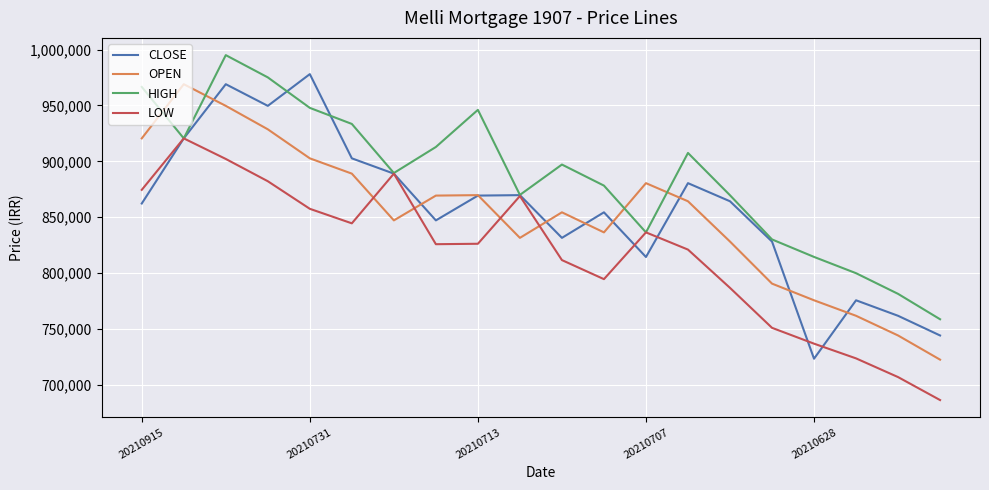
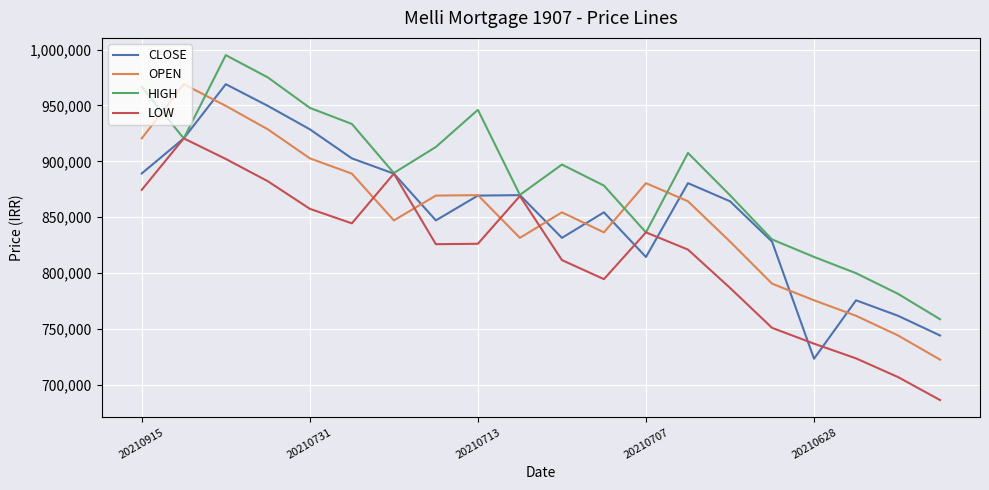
  {
    "CLOSE": {
-     "20210915": "862,000",
-     "20210731": "978,000",
+     "20210915": "889,000",
+     "20210731": "929,000",
      "20210707": "814,000",
      "20210628": "724,000"
    },
    "HIGH": {
      "20210731": "948,000",
      "20210713": "946,000",
      "20210628": "815,000"
    }
  }
